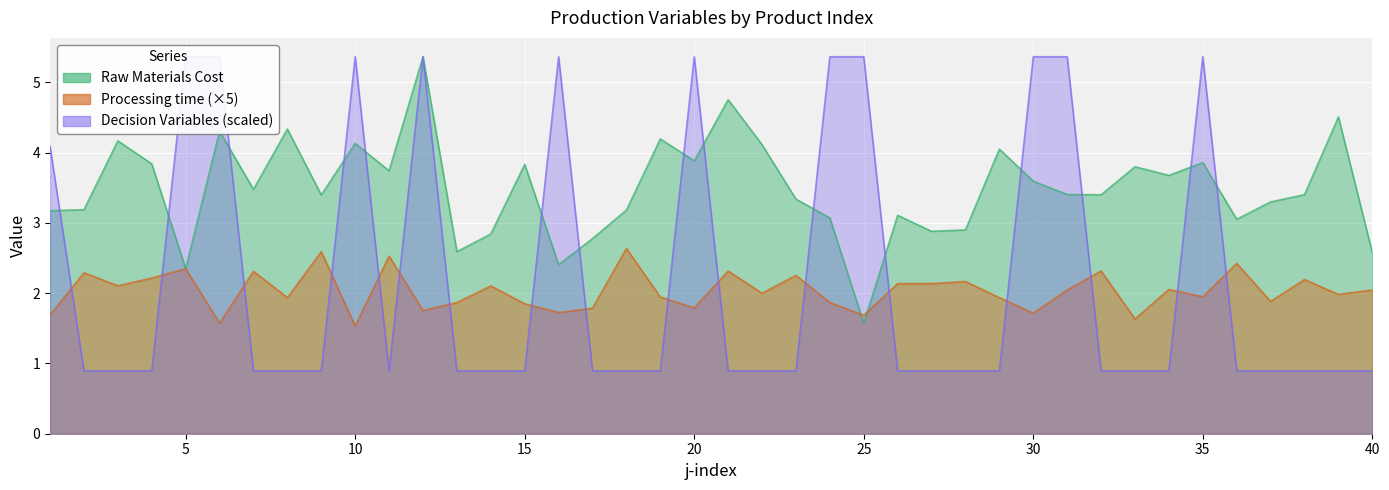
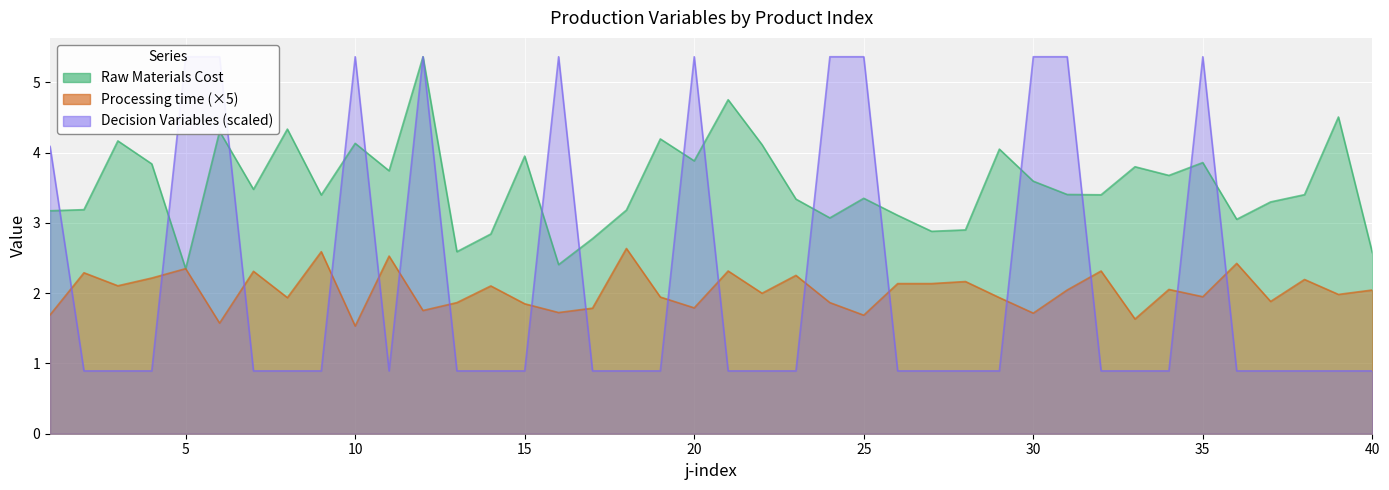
  {
    "Raw Materials Cost": {
      "10": 4.1,
-     "15": 3.8,
+     "15": 4.0,
      "20": 3.9,
-     "25": 1.6,
+     "25": 3.4,
      "30": 3.6,
      "35": 3.9,
      "40": 2.6
    },
    "Decision Variables (scaled)": {
      "10": 5.4,
      "15": 0.9,
      "20": 5.4,
      "25": 5.4,
      "30": 5.4,
      "35": 5.4,
      "40": 0.9
    }
  }
